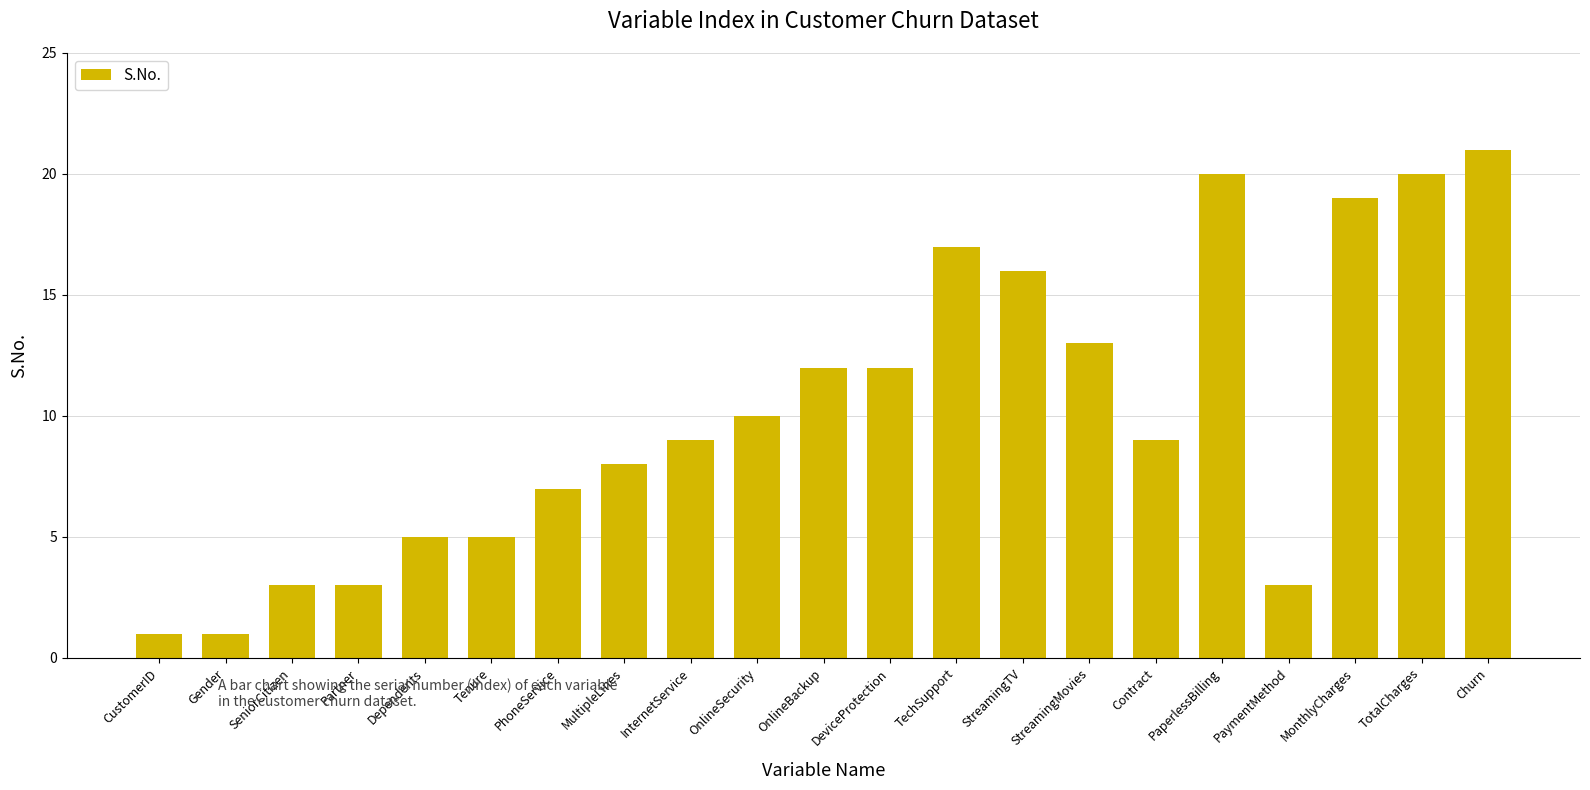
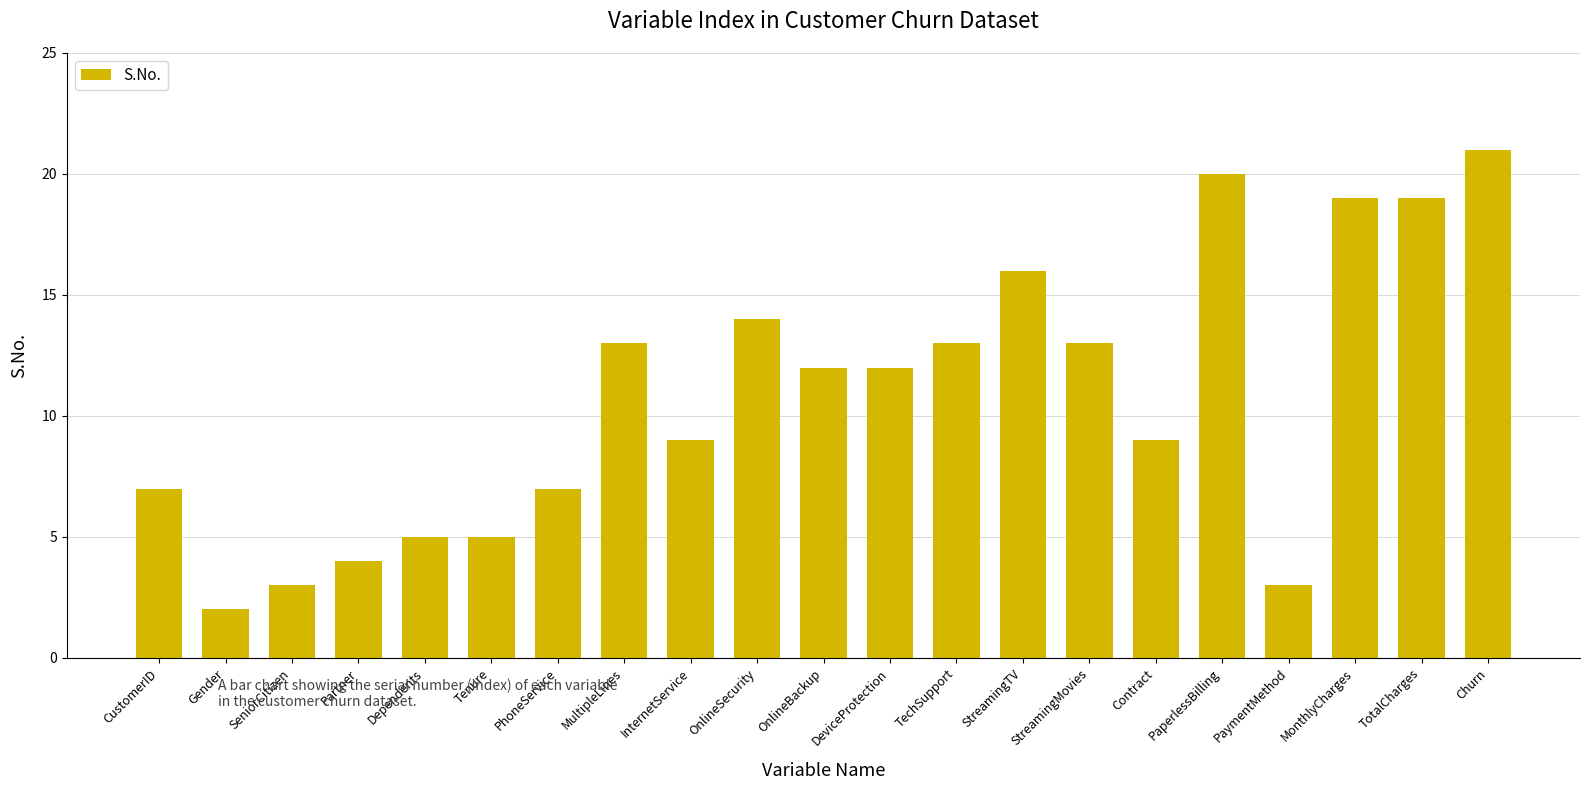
  {
-   "CustomerID": 1,
-   "Gender": 1,
+   "CustomerID": 7,
+   "Gender": 2,
    "SeniorCitizen": 3,
-   "Partner": 3,
+   "Partner": 4,
    "Dependents": 5,
    "Tenure": 5,
    "PhoneService": 7,
-   "MultipleLines": 8,
+   "MultipleLines": 13,
    "InternetService": 9,
-   "OnlineSecurity": 10,
+   "OnlineSecurity": 14,
    "OnlineBackup": 12,
    "DeviceProtection": 12,
-   "TechSupport": 17,
+   "TechSupport": 13,
    "StreamingTV": 16,
    "StreamingMovies": 13,
    "Contract": 9,
    "PaperlessBilling": 20,
    "PaymentMethod": 3,
    "MonthlyCharges": 19,
-   "TotalCharges": 20,
+   "TotalCharges": 19,
    "Churn": 21
  }
